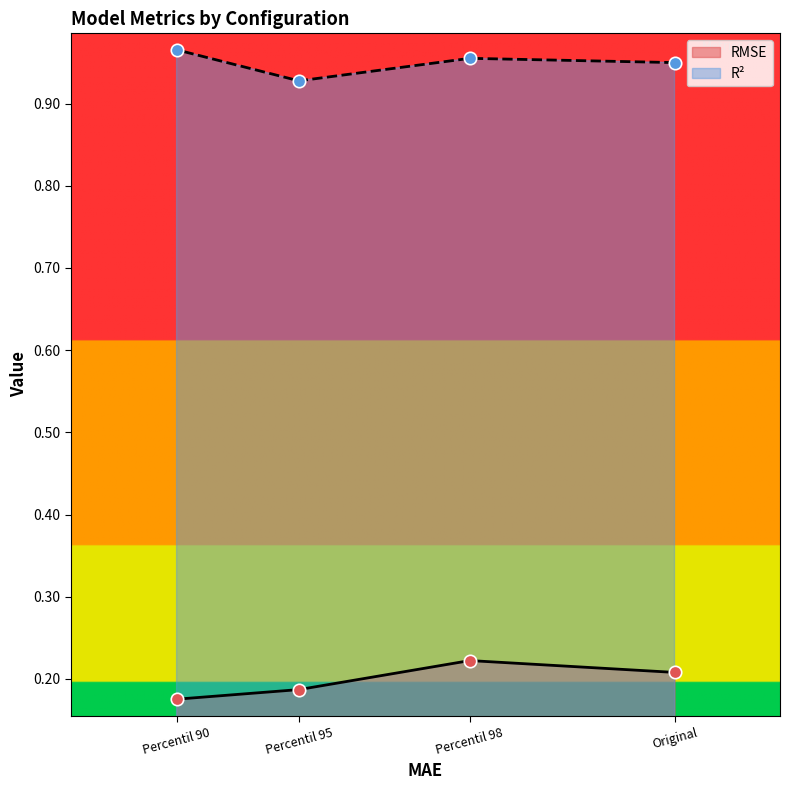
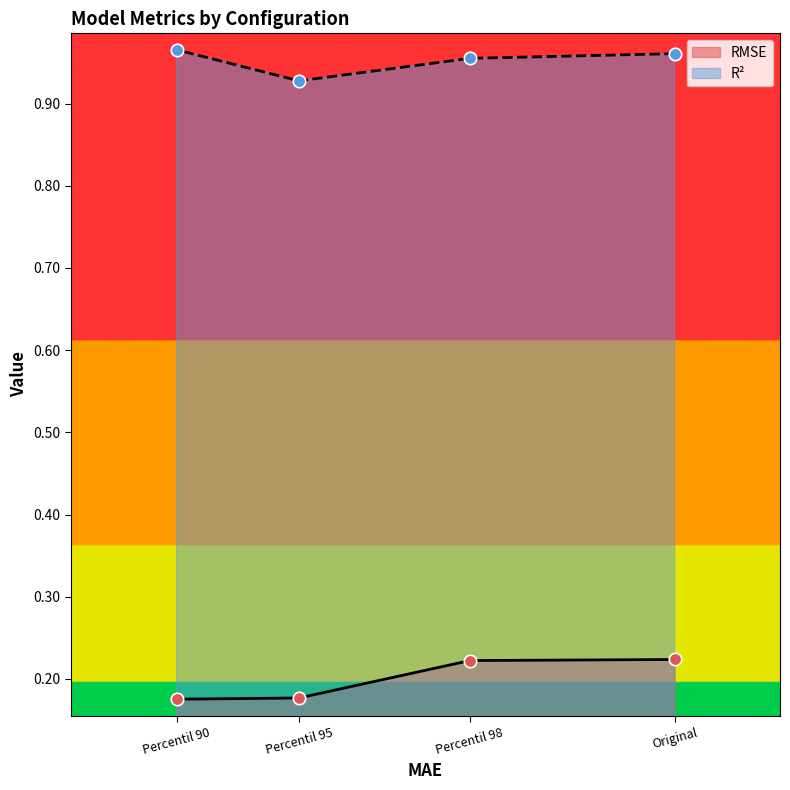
  {
    "RMSE": {
      "Percentil 90": 0.18,
-     "Percentil 95": 0.19,
+     "Percentil 95": 0.18,
      "Percentil 98": 0.22,
-     "Original": 0.21
+     "Original": 0.22
    },
    "R²": {
      "Percentil 90": 0.97,
      "Percentil 95": 0.93,
      "Percentil 98": 0.96,
-     "Original": 0.95
+     "Original": 0.96
    }
  }
